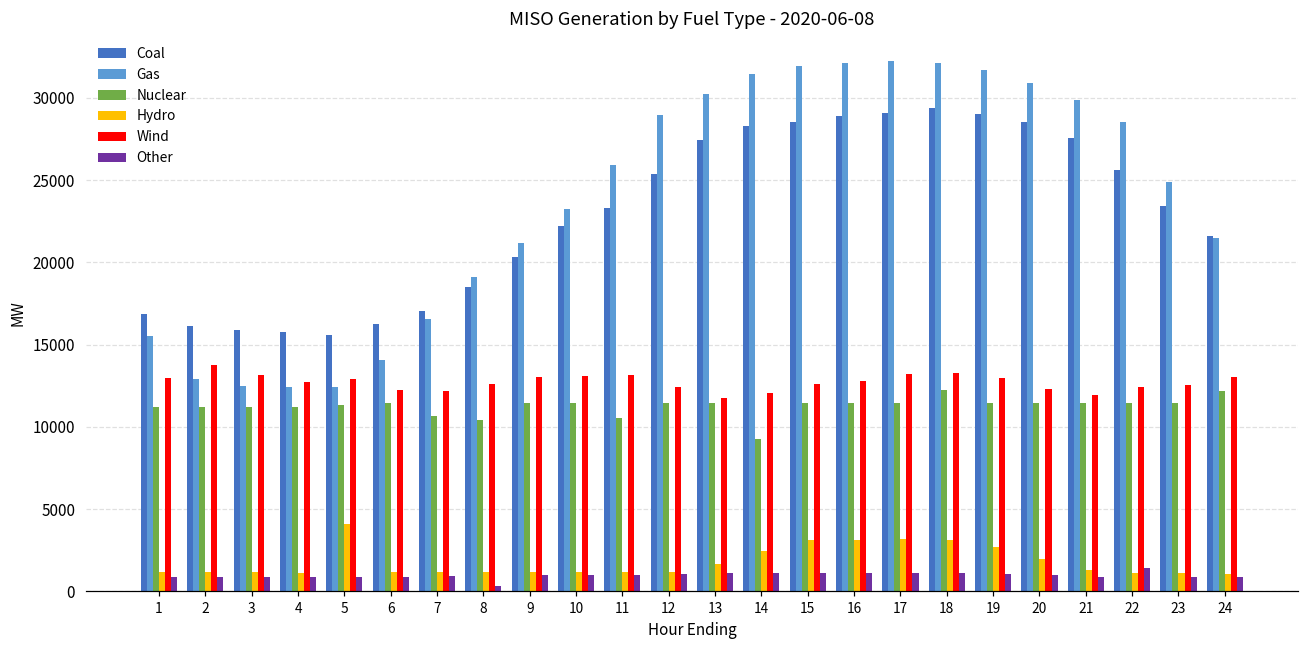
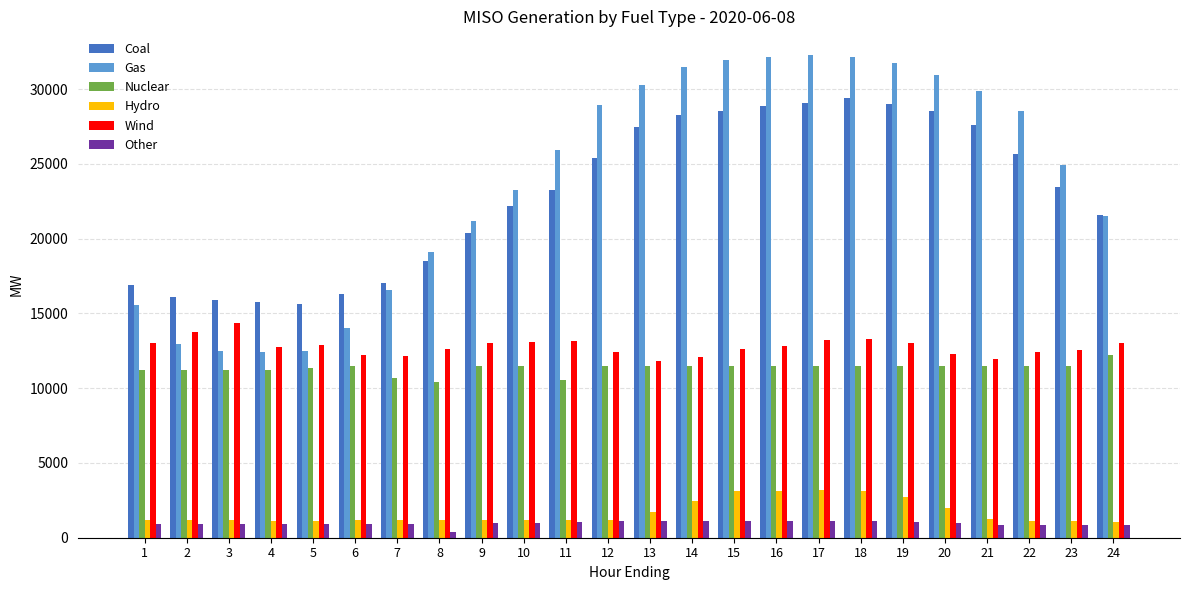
  {
    "Nuclear": {
      "1": 11200,
      "2": 11200,
      "3": 11200,
      "4": 11200,
      "5": 11300,
      "6": 11500,
      "7": 10700,
      "8": 10400,
      "9": 11500,
      "10": 11500,
      "11": 10600,
      "12": 11500,
      "13": 11500,
-     "14": 9300,
+     "14": 11500,
      "15": 11500,
      "16": 11500,
      "17": 11500,
-     "18": 12200,
+     "18": 11400,
      "19": 11500,
      "20": 11500,
      "21": 11500,
      "22": 11500,
      "23": 11500,
      "24": 12200
    },
    "Hydro": {
      "1": 1200,
      "2": 1200,
      "3": 1200,
      "4": 1100,
-     "5": 4100,
+     "5": 1200,
      "6": 1200,
      "7": 1200,
      "8": 1200,
      "9": 1200,
      "10": 1200,
      "11": 1200,
      "12": 1200,
      "13": 1700,
      "14": 2500,
      "15": 3100,
      "16": 3100,
      "17": 3200,
      "18": 3100,
      "19": 2700,
      "20": 2000,
      "21": 1300,
      "22": 1100,
      "23": 1100,
      "24": 1100
    },
    "Wind": {
      "1": 13000,
      "2": 13800,
-     "3": 13100,
+     "3": 14300,
      "4": 12800,
      "5": 12900,
      "6": 12200,
      "7": 12200,
      "8": 12600,
      "9": 13000,
      "10": 13100,
      "11": 13100,
      "12": 12500,
      "13": 11800,
      "14": 12100,
      "15": 12600,
      "16": 12800,
      "17": 13200,
      "18": 13300,
      "19": 13000,
      "20": 12300,
      "21": 11900,
      "22": 12400,
      "23": 12600,
      "24": 13000
    },
    "Other": {
      "1": 900,
      "2": 900,
      "3": 900,
      "4": 900,
      "5": 900,
      "6": 900,
      "7": 900,
      "8": 400,
      "9": 1000,
      "10": 1000,
      "11": 1000,
      "12": 1100,
      "13": 1100,
      "14": 1100,
      "15": 1100,
      "16": 1100,
      "17": 1100,
      "18": 1100,
      "19": 1100,
      "20": 1000,
      "21": 900,
-     "22": 1500,
+     "22": 900,
      "23": 900,
      "24": 900
    }
  }
